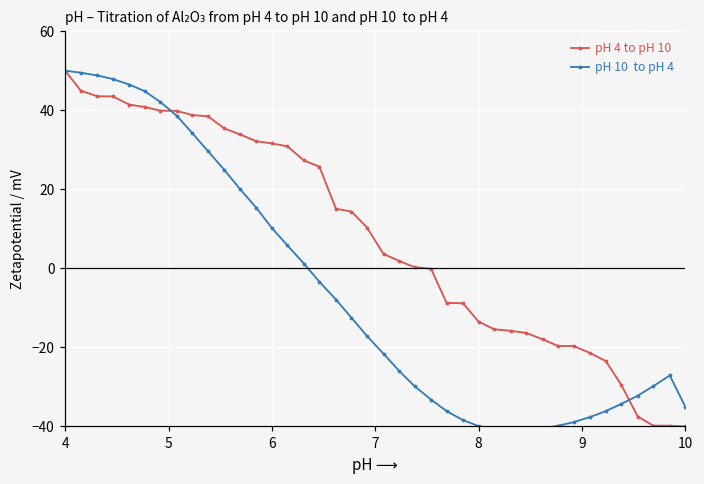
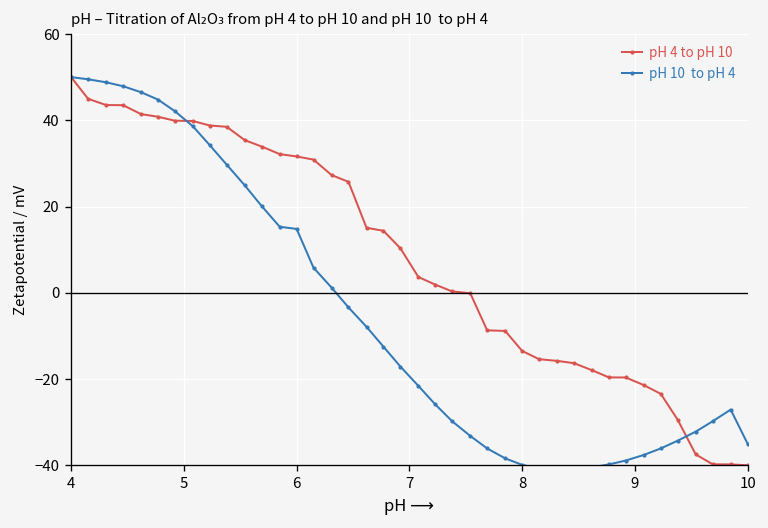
  {
    "pH 4 to pH 10": {
      "6": 32,
      "8": -13,
      "10": -40
    },
    "pH 10 to pH 4": {
-     "6": 10,
+     "6": 15,
      "8": -40,
      "10": -35
    }
  }
